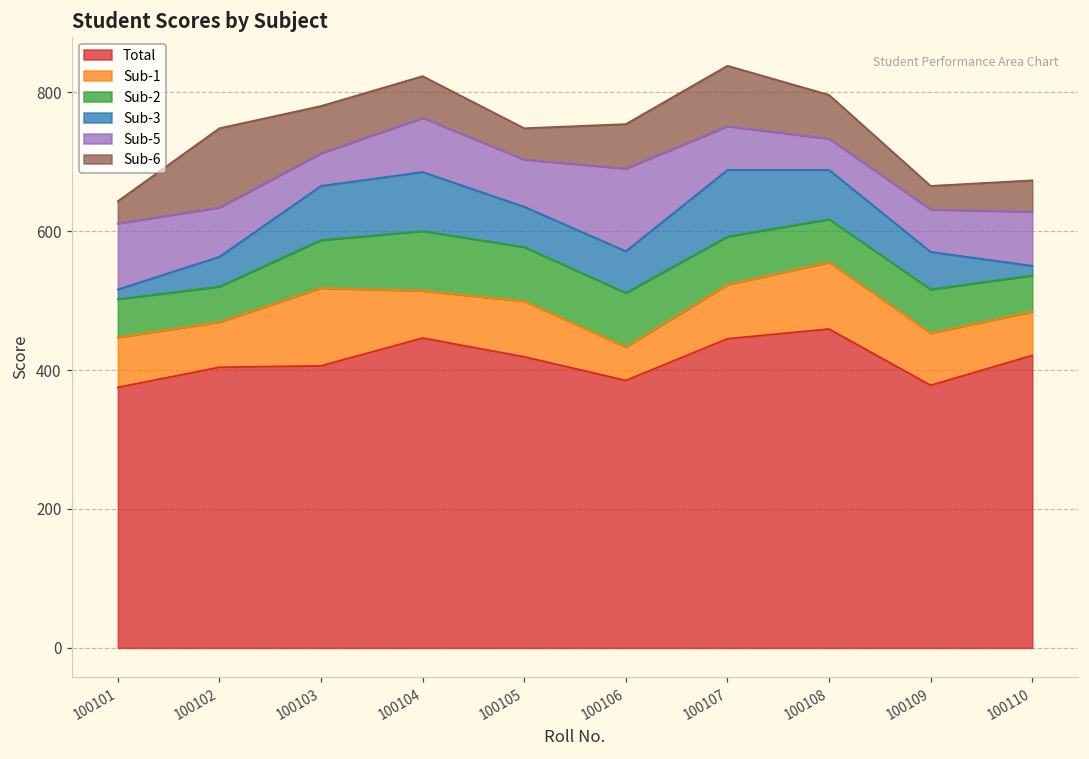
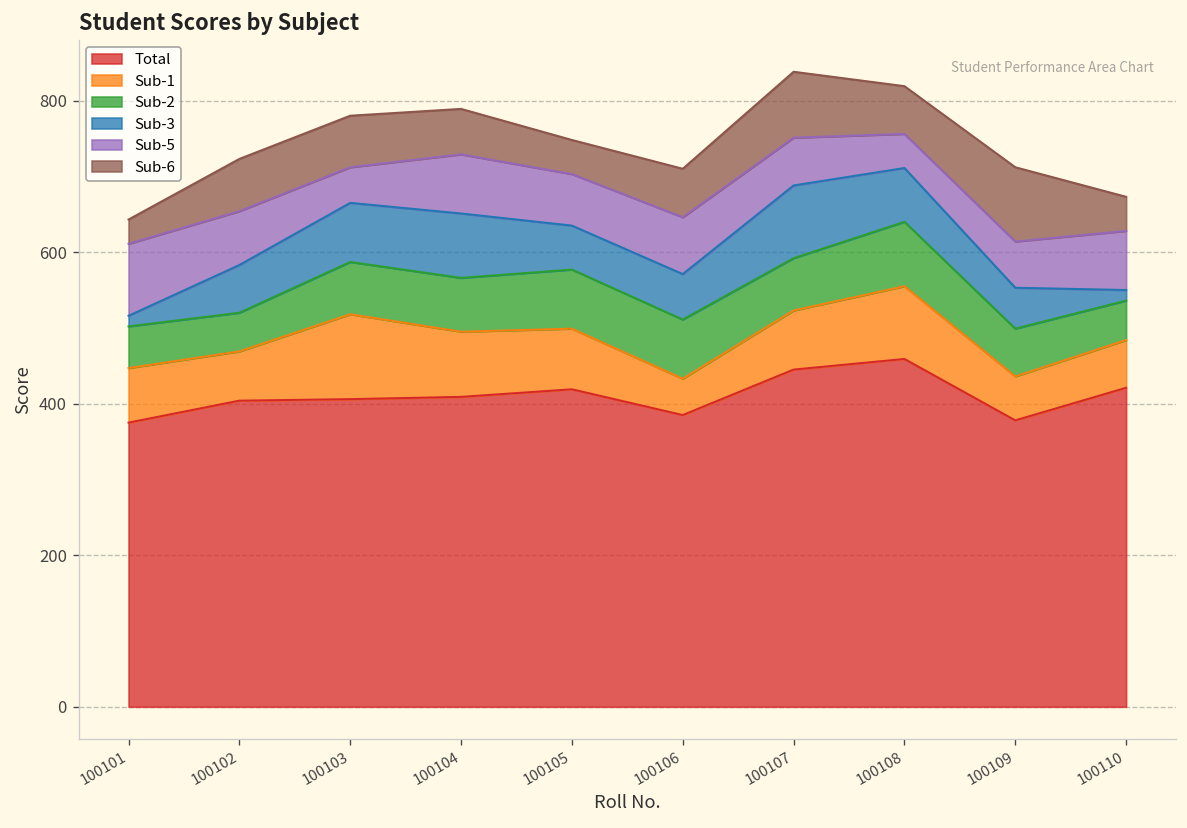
  {
    "Total": {
      "100101": 380,
      "100102": 400,
      "100103": 410,
-     "100104": 450,
+     "100104": 410,
      "100105": 420,
      "100106": 390,
      "100107": 450,
      "100108": 460,
      "100109": 380,
      "100110": 420
    },
    "Sub-1": {
      "100101": 70,
      "100102": 70,
      "100103": 110,
-     "100104": 70,
+     "100104": 90,
      "100105": 80,
      "100106": 50,
      "100107": 80,
      "100108": 100,
-     "100109": 80,
+     "100109": 60,
      "100110": 60
    },
    "Sub-2": {
      "100101": 60,
      "100102": 50,
      "100103": 70,
-     "100104": 90,
+     "100104": 70,
      "100105": 80,
      "100106": 80,
      "100107": 70,
-     "100108": 60,
+     "100108": 90,
      "100109": 60,
      "100110": 50
    },
    "Sub-3": {
      "100101": 10,
-     "100102": 40,
+     "100102": 60,
      "100103": 80,
      "100104": 90,
      "100105": 60,
      "100106": 60,
      "100107": 100,
      "100108": 70,
      "100109": 50,
      "100110": 10
    },
    "Sub-5": {
      "100101": 100,
      "100102": 70,
      "100103": 50,
      "100104": 80,
      "100105": 70,
-     "100106": 120,
+     "100106": 80,
      "100107": 60,
      "100108": 50,
      "100109": 60,
      "100110": 80
    },
    "Sub-6": {
      "100101": 30,
-     "100102": 110,
+     "100102": 70,
      "100103": 70,
      "100104": 60,
      "100105": 50,
      "100106": 60,
      "100107": 90,
      "100108": 60,
-     "100109": 30,
+     "100109": 100,
      "100110": 50
    }
  }
